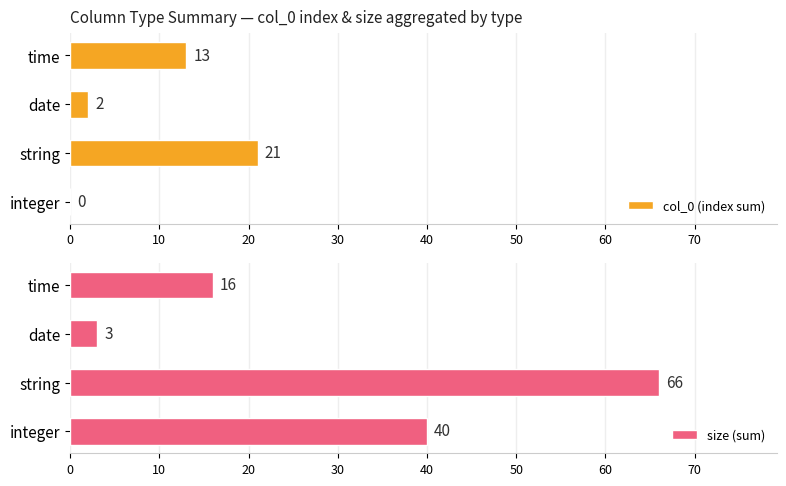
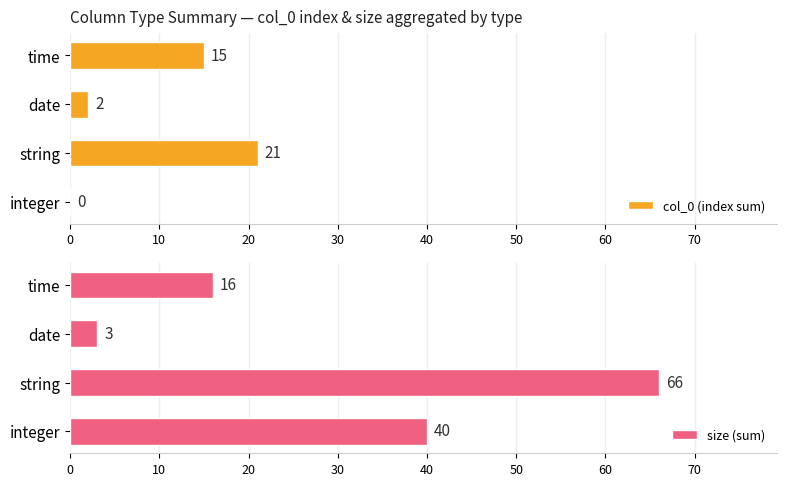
  {
    "Column Type Summary — col_0 index & size aggregated by type": {
-     "time": 13,
+     "time": 15,
      "date": 2,
      "string": 21,
      "integer": 0
    }
  }
